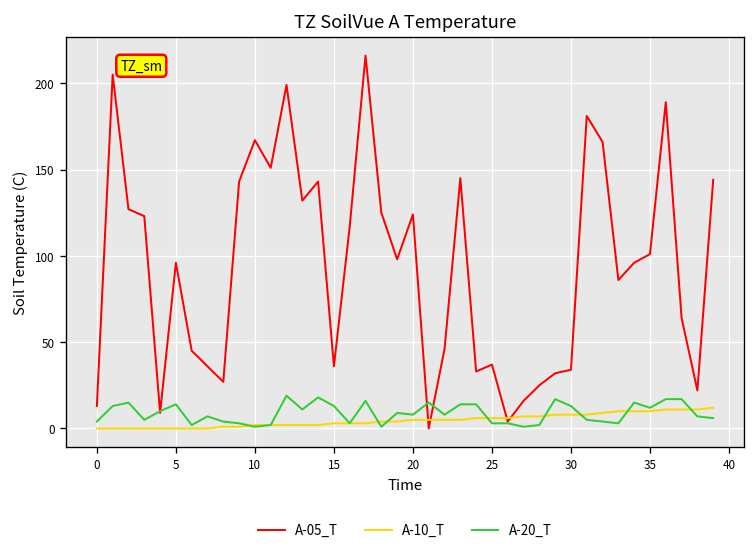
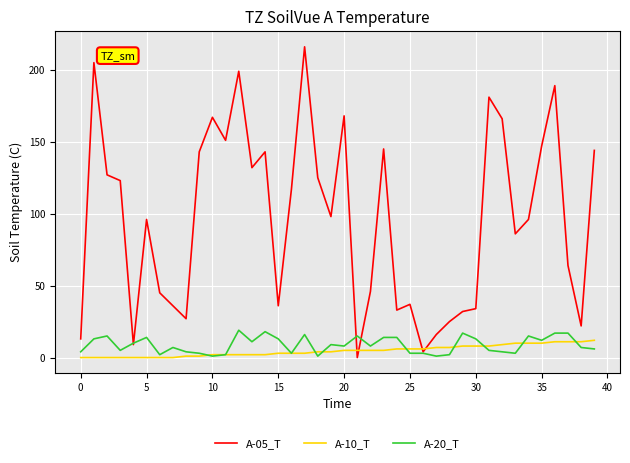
  {
    "A-05_T": {
      "0": 13,
      "5": 96,
      "10": 167,
      "15": 36,
-     "20": 124,
+     "20": 168,
      "25": 37,
      "30": 34,
-     "35": 101
+     "35": 147
    }
  }
